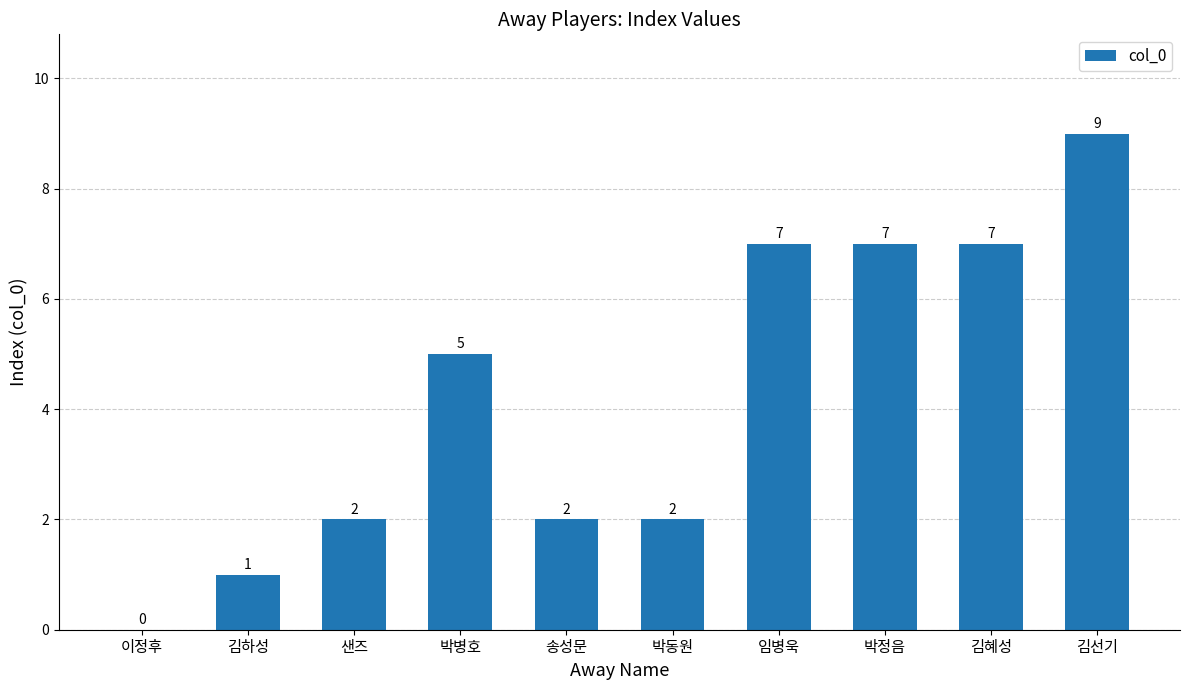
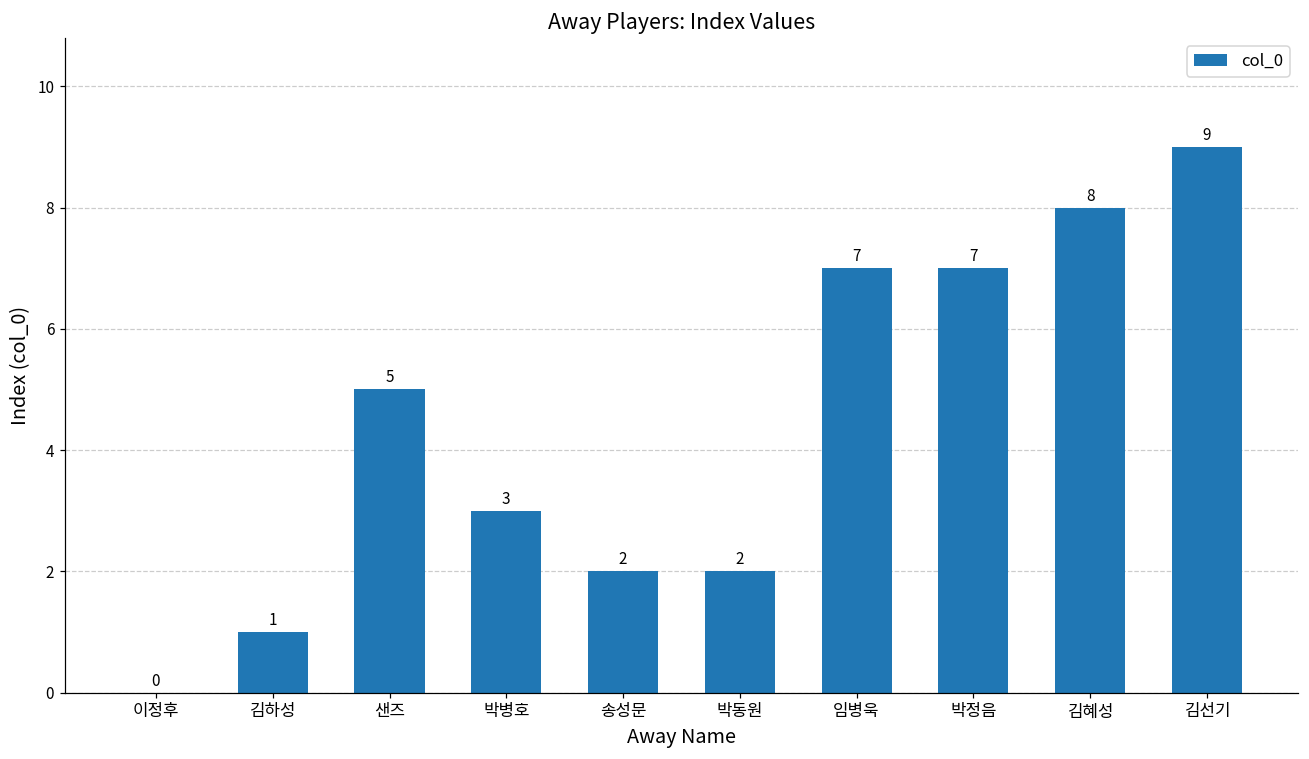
  {
    "이정후": 0,
    "김하성": 1,
-   "샌즈": 2,
-   "박병호": 5,
+   "샌즈": 5,
+   "박병호": 3,
    "송성문": 2,
    "박동원": 2,
    "임병욱": 7,
    "박정음": 7,
-   "김혜성": 7,
+   "김혜성": 8,
    "김선기": 9
  }
